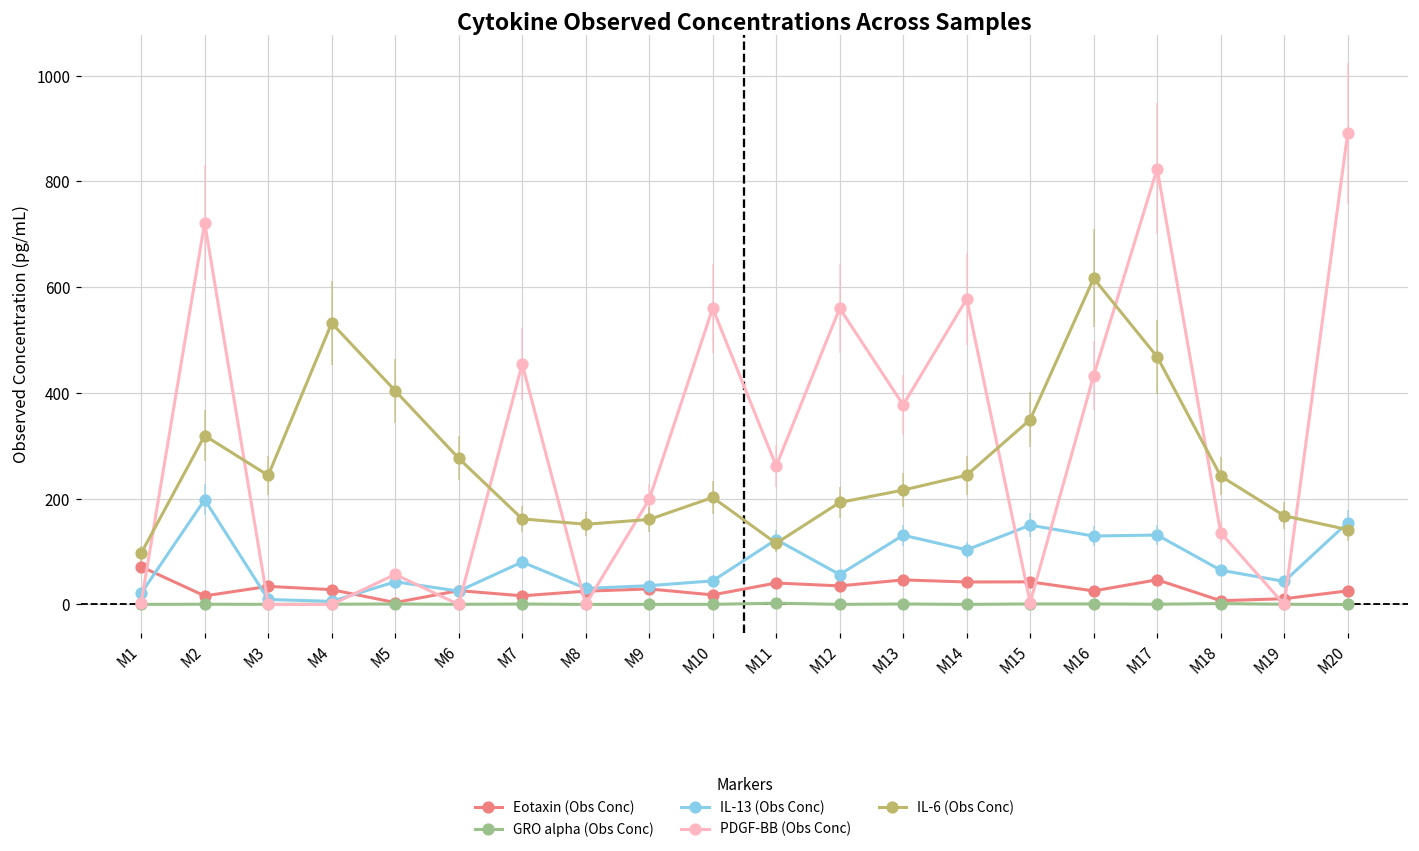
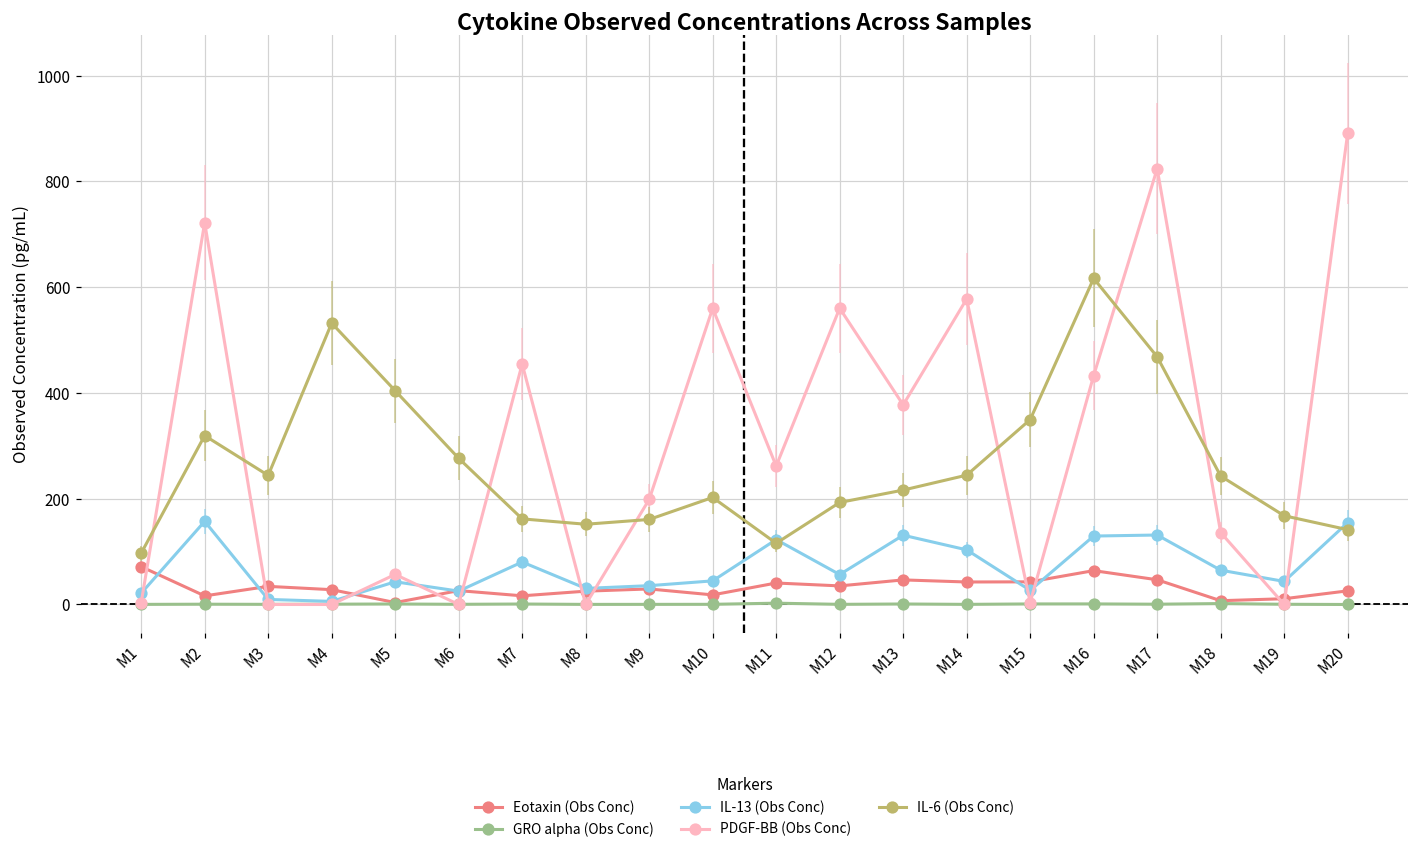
  {
    "Eotaxin (Obs Conc)": {
      "M1": 70,
      "M2": 20,
      "M3": 30,
      "M4": 30,
      "M7": 20,
      "M9": 30,
      "M10": 20,
      "M11": 40,
      "M12": 40,
      "M13": 50,
      "M14": 40,
      "M15": 40,
-     "M16": 30,
+     "M16": 60,
      "M17": 50,
      "M18": 10,
      "M19": 10,
      "M20": 30
    },
    "IL-13 (Obs Conc)": {
      "M1": 20,
-     "M2": 200,
+     "M2": 160,
      "M3": 10,
      "M5": 40,
      "M7": 80,
      "M9": 40,
      "M10": 40,
      "M11": 120,
      "M12": 60,
      "M13": 130,
      "M14": 100,
-     "M15": 150,
+     "M15": 30,
      "M16": 130,
      "M17": 130,
      "M18": 60,
      "M19": 40,
      "M20": 150
    },
    "PDGF-BB (Obs Conc)": {
      "M2": 720,
      "M5": 60,
      "M7": 450,
      "M9": 200,
      "M10": 560,
      "M11": 260,
      "M12": 560,
      "M13": 380,
      "M14": 580,
      "M16": 430,
      "M17": 820,
      "M18": 140,
      "M20": 890
    }
  }
